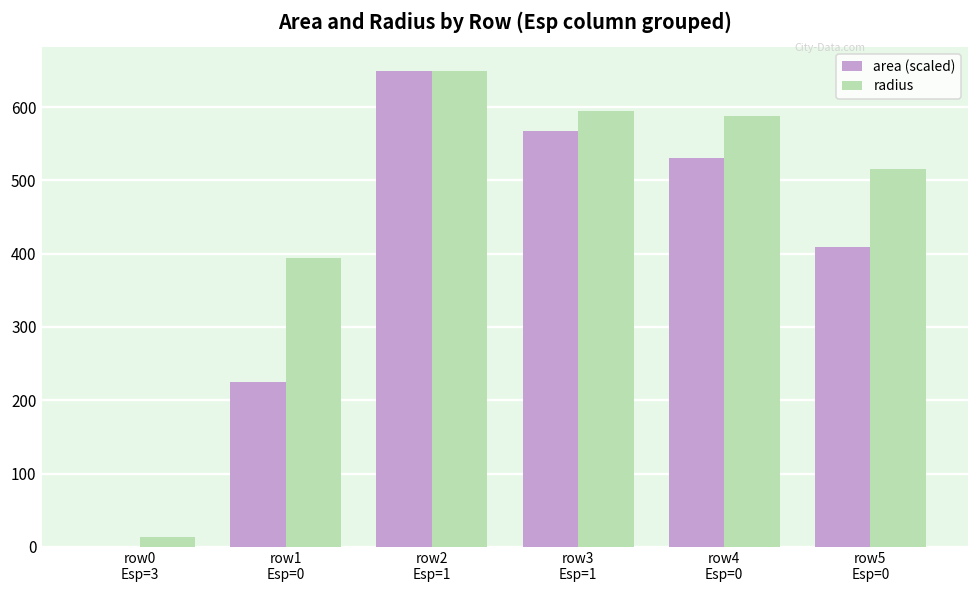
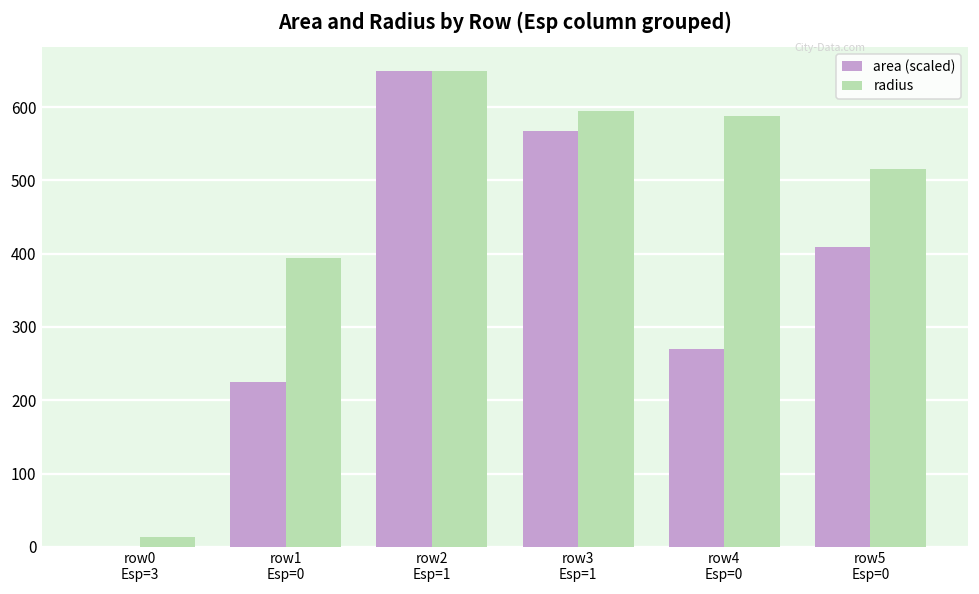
  {
    "area (scaled)": {
      "row1 Esp=0": 230,
      "row2 Esp=1": 650,
      "row3 Esp=1": 570,
-     "row4 Esp=0": 530,
+     "row4 Esp=0": 270,
      "row5 Esp=0": 410
    },
    "radius": {
      "row0 Esp=3": 10,
      "row1 Esp=0": 390,
      "row2 Esp=1": 650,
      "row3 Esp=1": 590,
      "row4 Esp=0": 590,
      "row5 Esp=0": 520
    }
  }
